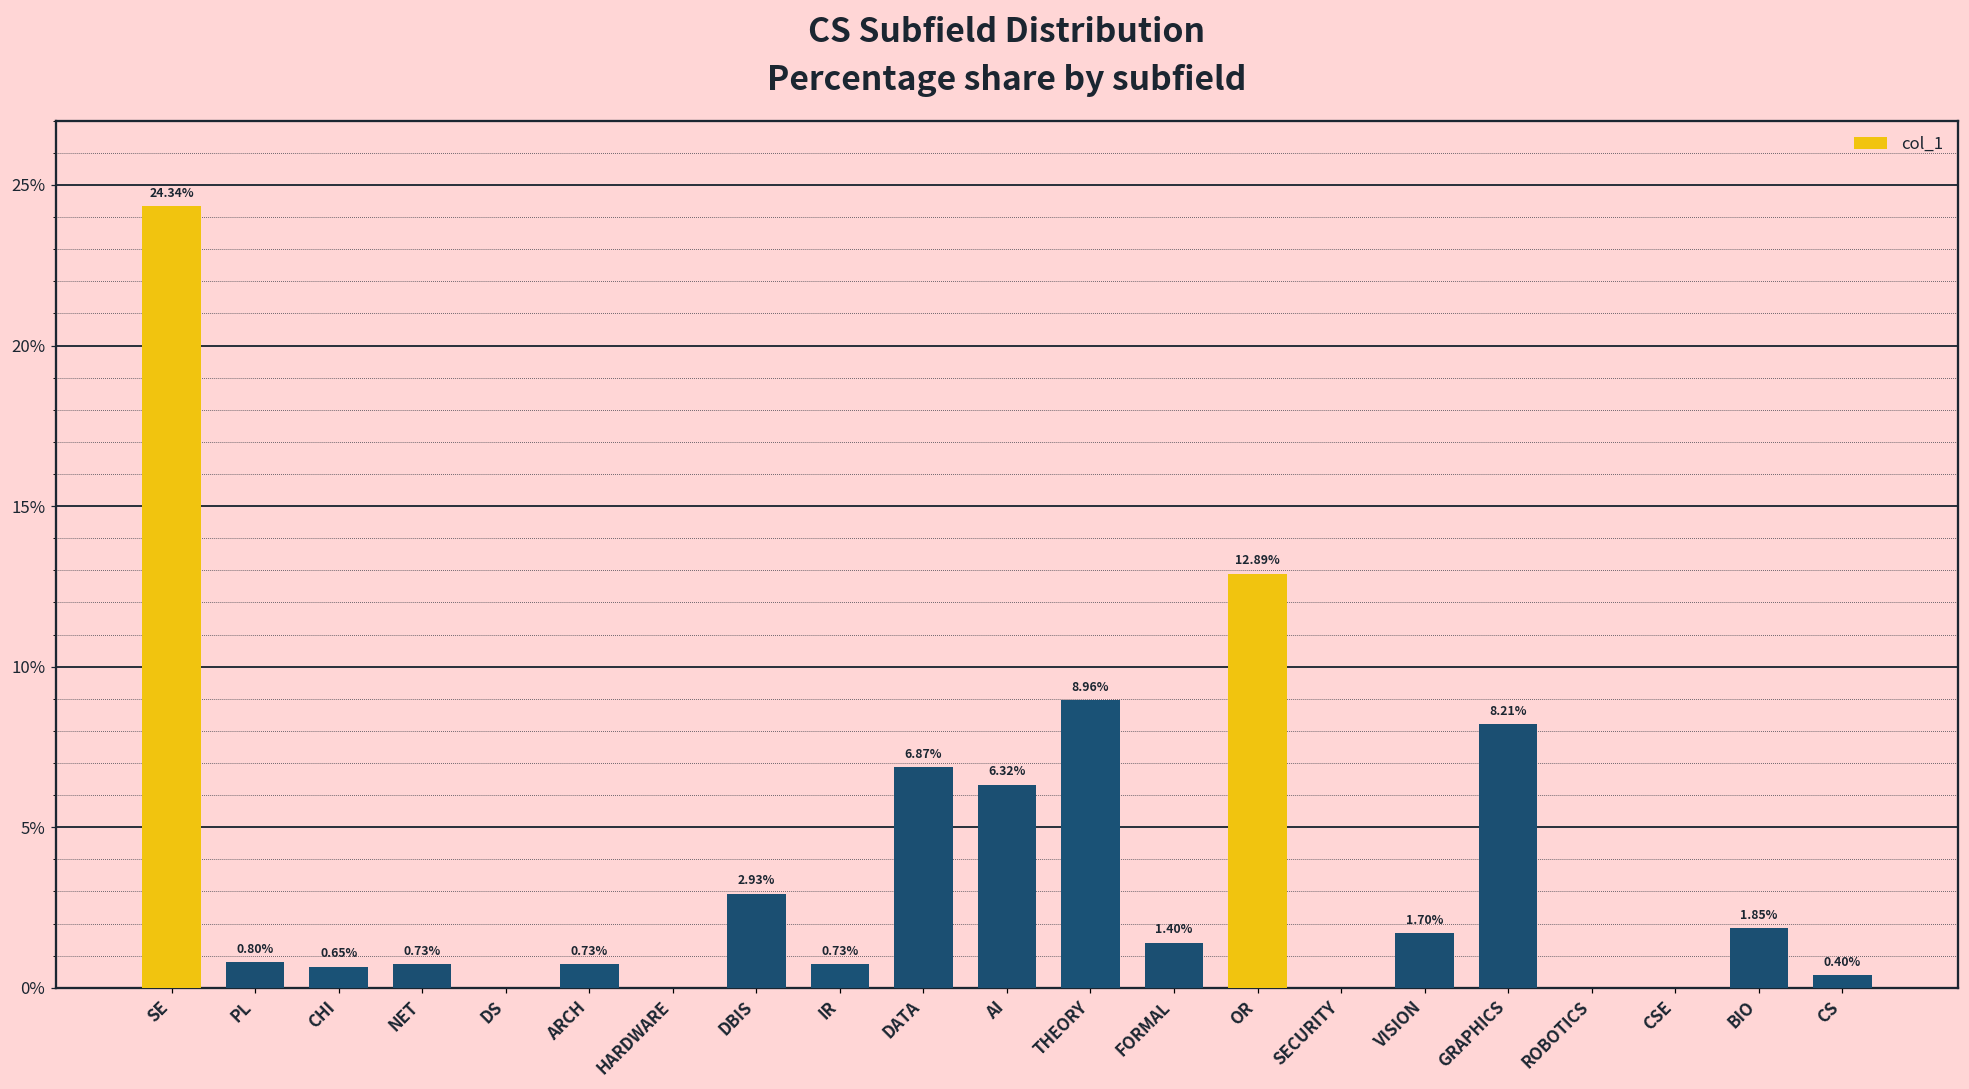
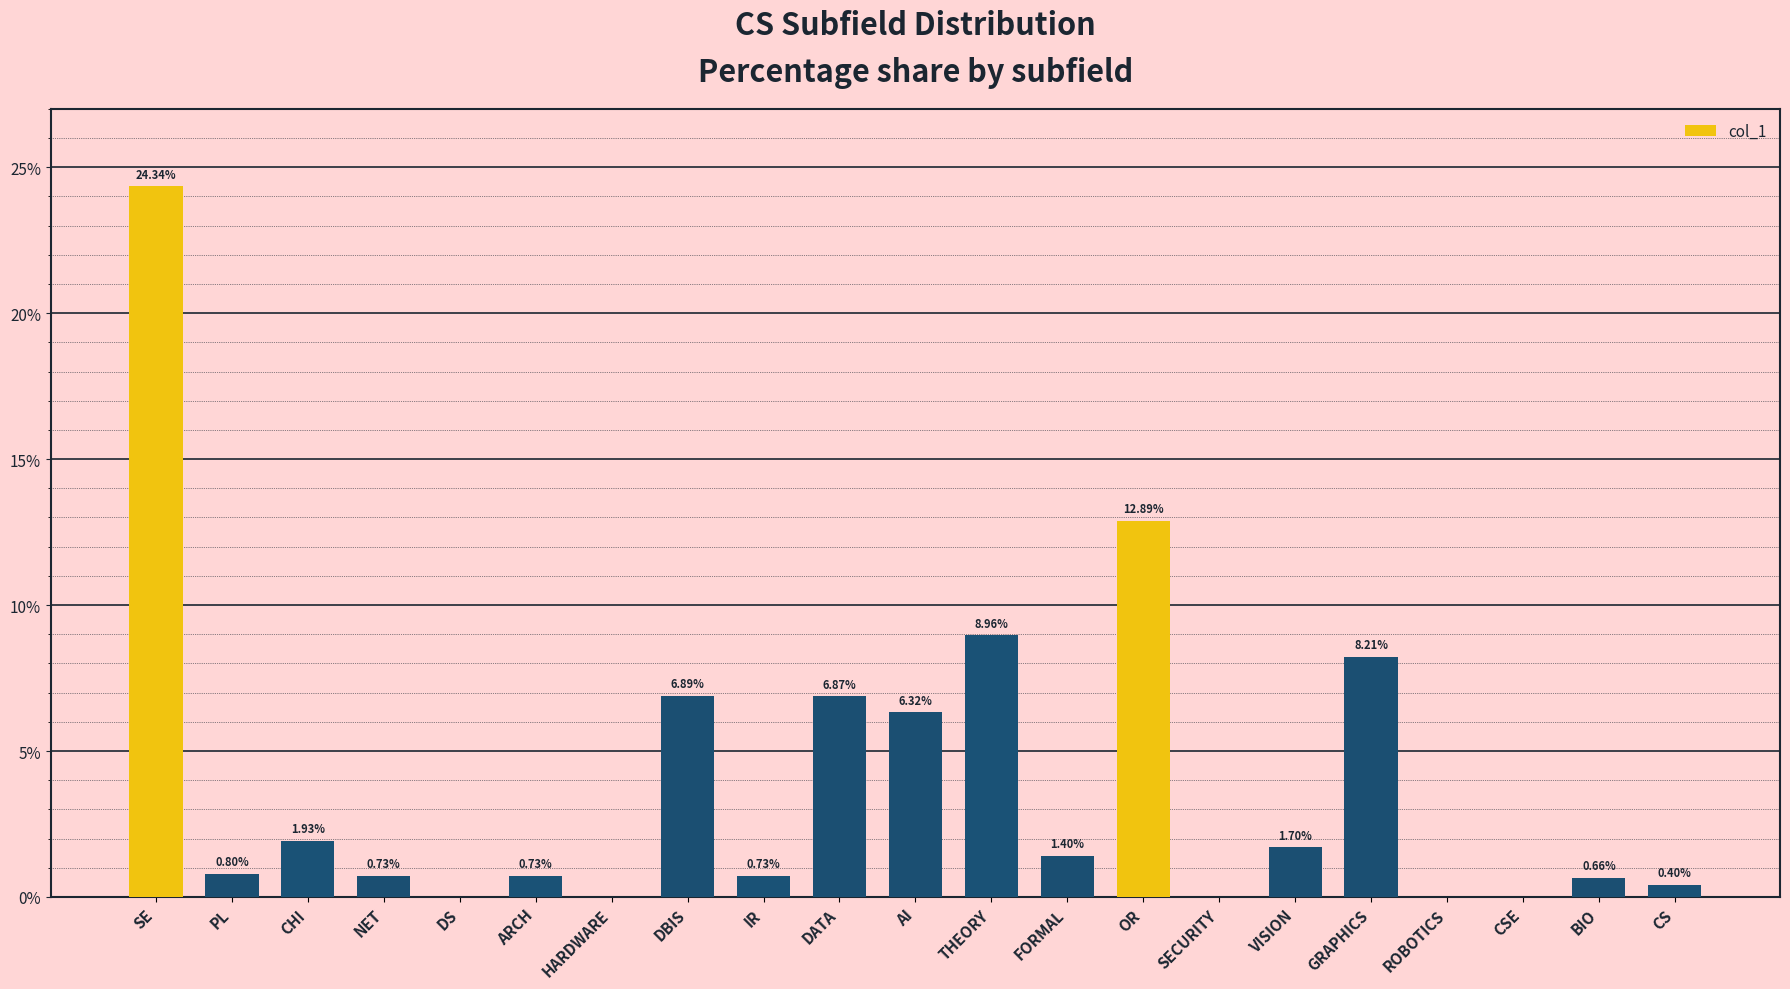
  {
    "SE": "24.34%",
    "PL": "0.80%",
-   "CHI": "0.65%",
+   "CHI": "1.93%",
    "NET": "0.73%",
    "ARCH": "0.73%",
-   "DBIS": "2.93%",
+   "DBIS": "6.89%",
    "IR": "0.73%",
    "DATA": "6.87%",
    "AI": "6.32%",
    "THEORY": "8.96%",
    "FORMAL": "1.40%",
    "OR": "12.89%",
    "VISION": "1.70%",
    "GRAPHICS": "8.21%",
-   "BIO": "1.85%",
+   "BIO": "0.66%",
    "CS": "0.40%"
  }
